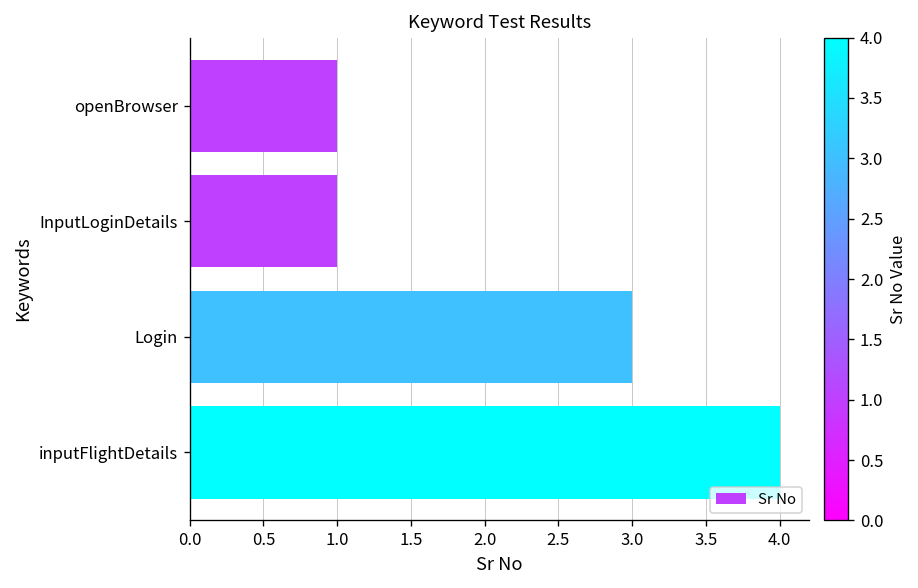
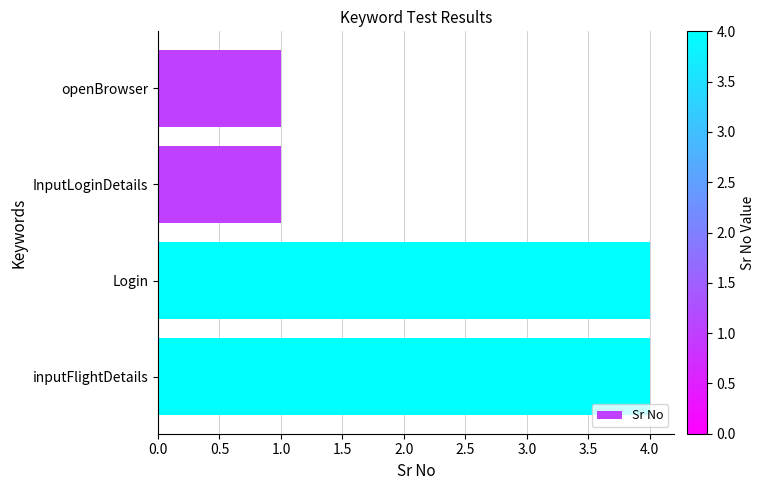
  {
    "openBrowser": 1,
    "InputLoginDetails": 1,
-   "Login": 3,
+   "Login": 4,
    "inputFlightDetails": 4
  }
